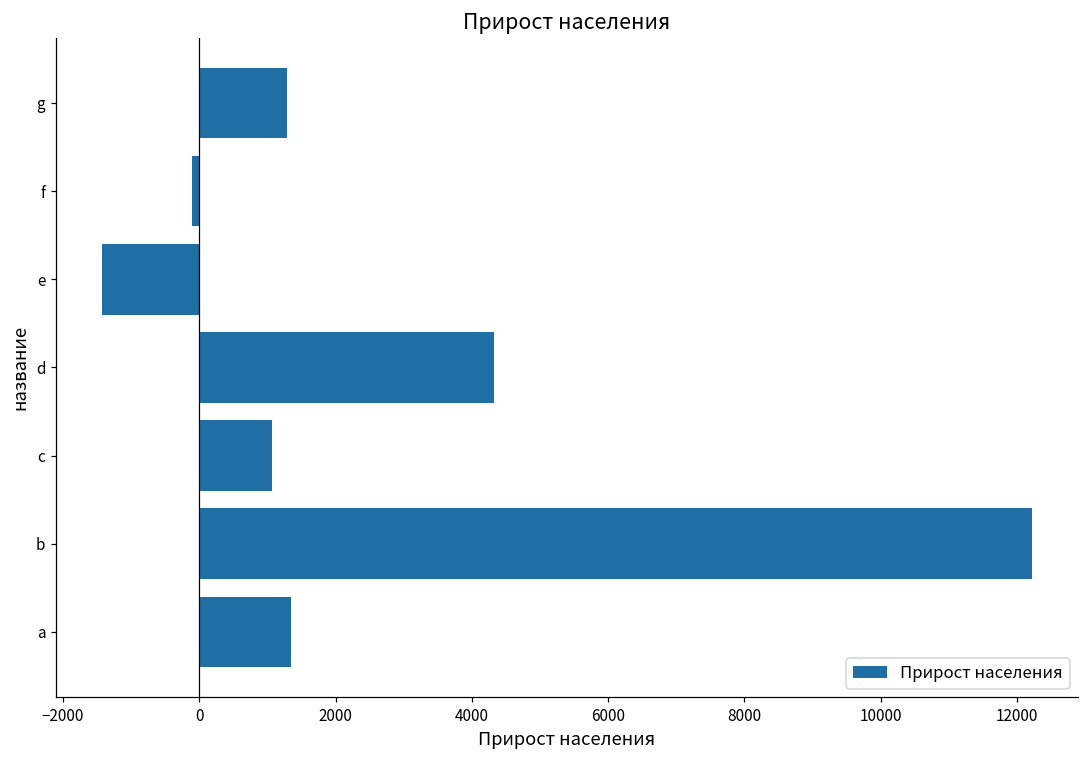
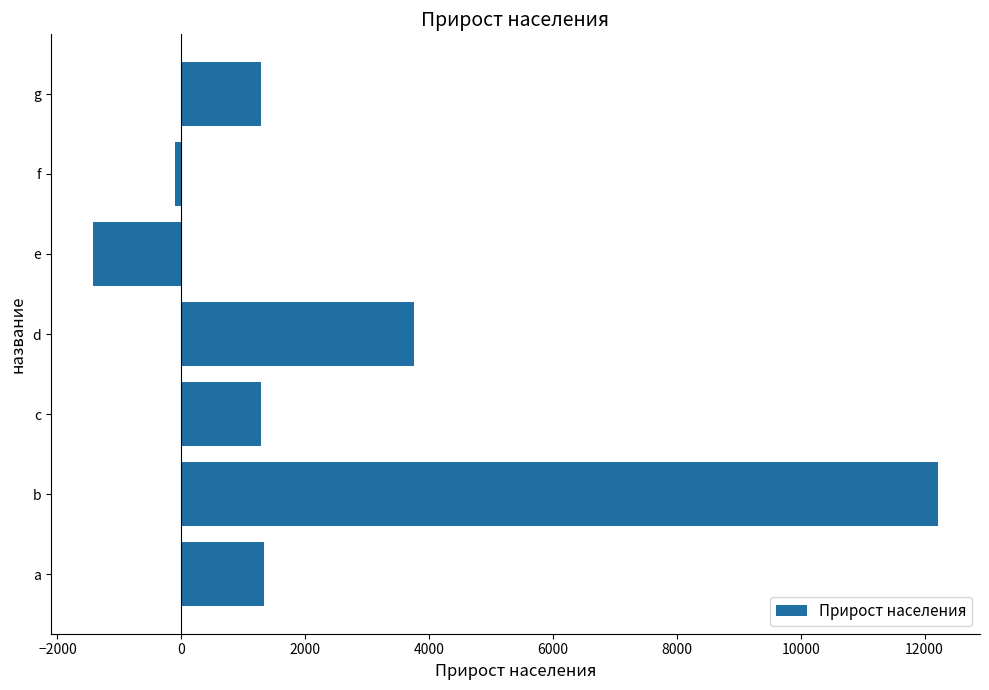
  {
    "g": 1300,
    "f": -100,
    "e": -1400,
-   "d": 4300,
-   "c": 1100,
+   "d": 3800,
+   "c": 1300,
    "b": 12200,
    "a": 1300
  }
